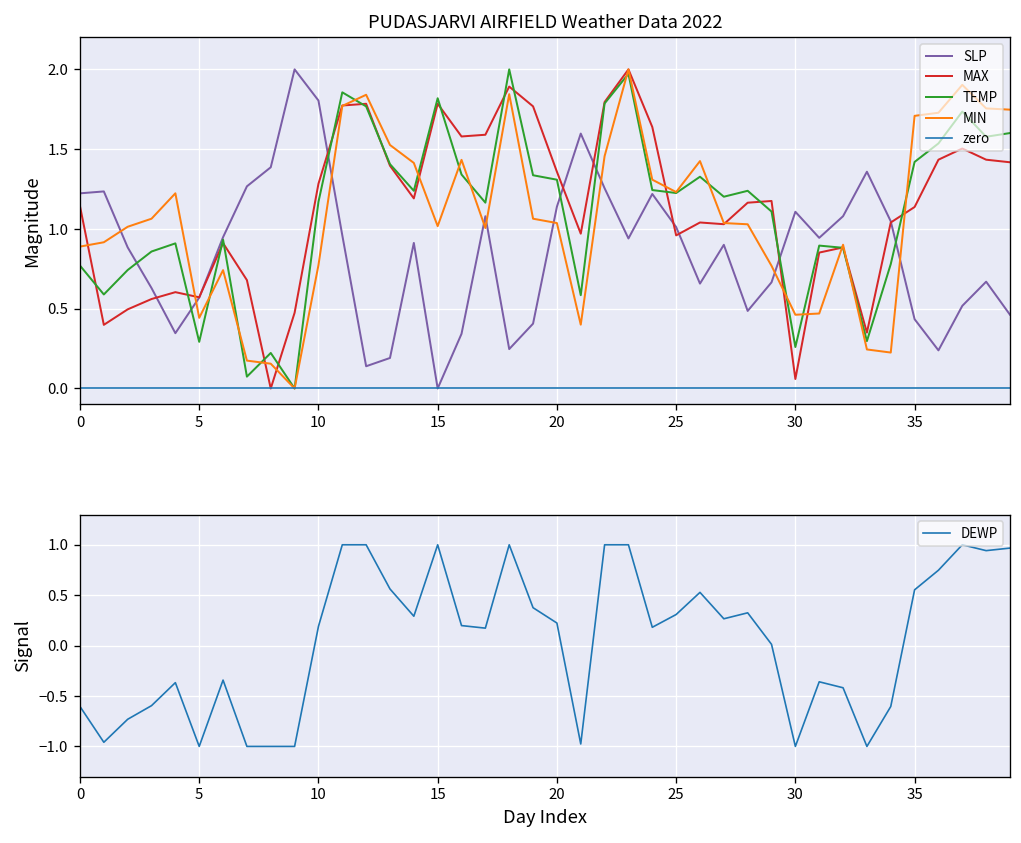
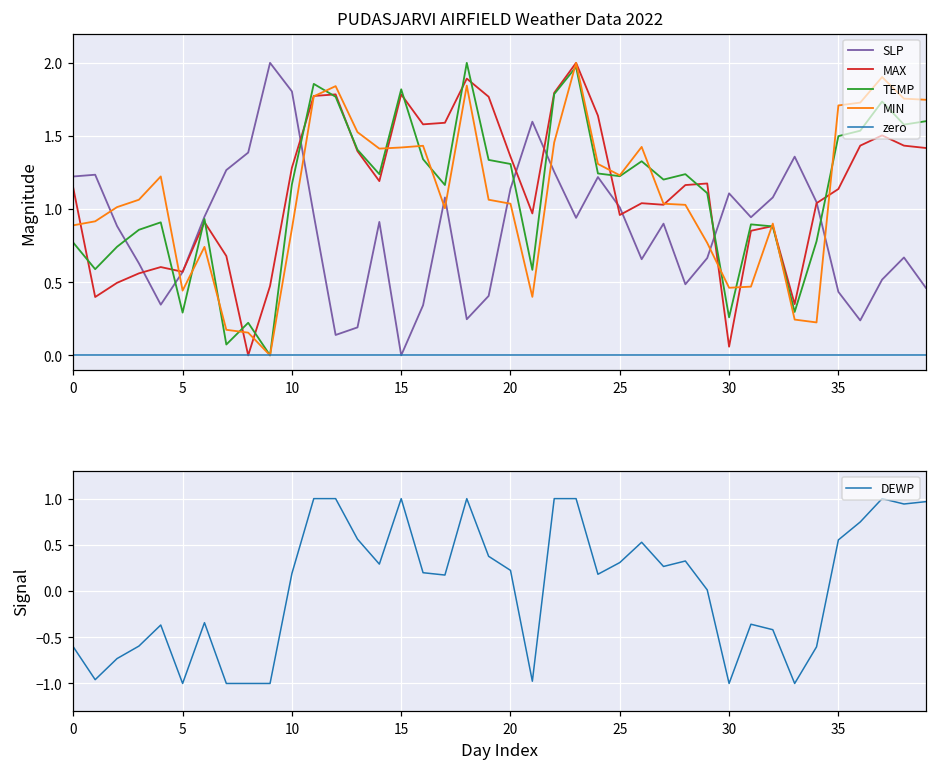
  {
    "PUDASJARVI AIRFIELD Weather Data 2022": {
      "SLP": {
        "0": 1.22,
        "10": 1.80,
        "15": 0.00,
        "20": 1.14,
        "25": 1.01,
        "30": 1.11,
        "35": 0.43
      },
      "MAX": {
        "0": 1.14,
        "10": 1.28,
        "15": 1.78,
        "20": 1.36,
        "25": 0.96,
        "30": 0.06,
        "35": 1.14
      },
      "TEMP": {
        "0": 0.77,
        "5": 0.29,
        "10": 1.17,
        "15": 1.82,
        "20": 1.31,
        "30": 0.26,
-       "35": 1.42
+       "35": 1.50
      },
      "MIN": {
        "0": 0.89,
        "5": 0.44,
-       "10": 0.77,
-       "15": 1.02,
+       "10": 0.87,
+       "15": 1.42,
        "20": 1.04,
        "30": 0.46,
        "35": 1.71
      }
    }
  }
